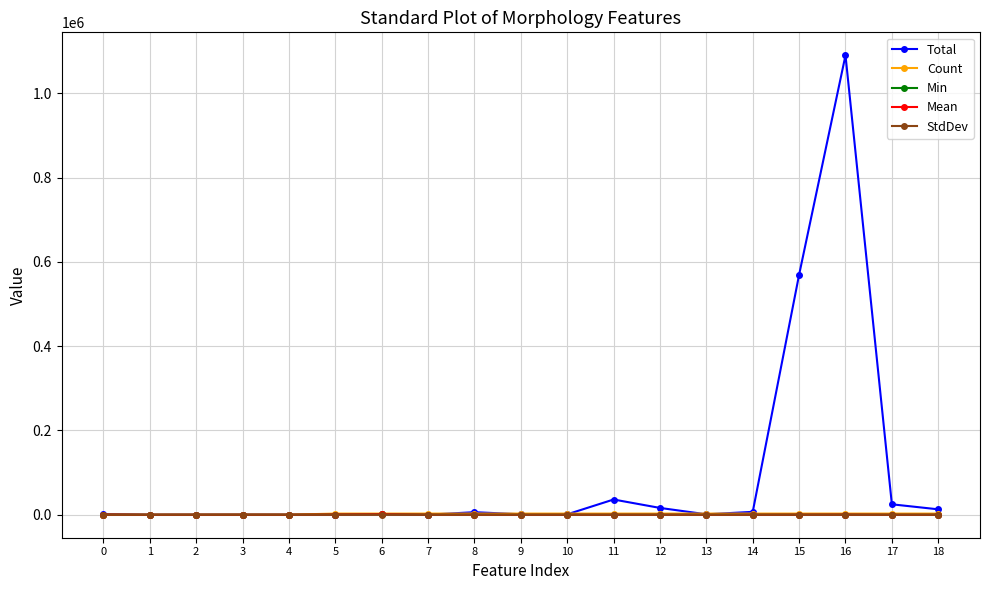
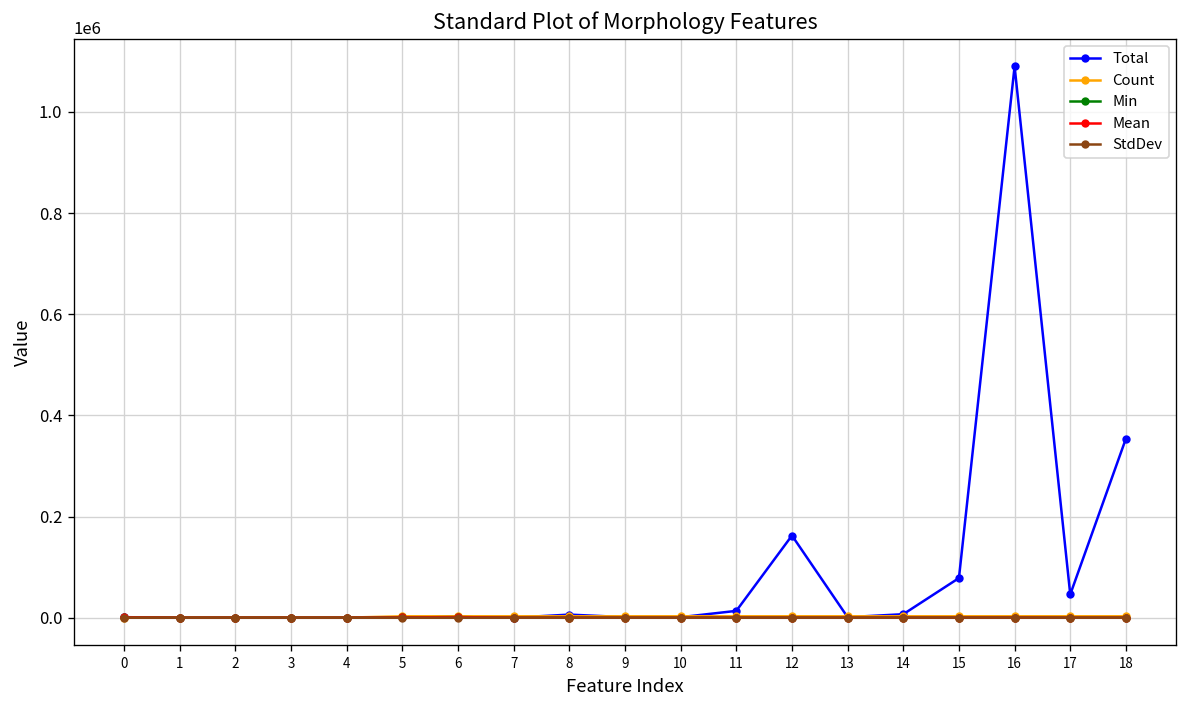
  {
    "Total": {
-     "11": 40000,
-     "12": 20000,
-     "15": 570000,
+     "11": 10000,
+     "12": 160000,
+     "15": 80000,
      "16": 1090000,
-     "17": 20000,
-     "18": 10000
+     "17": 50000,
+     "18": 350000
    }
  }
